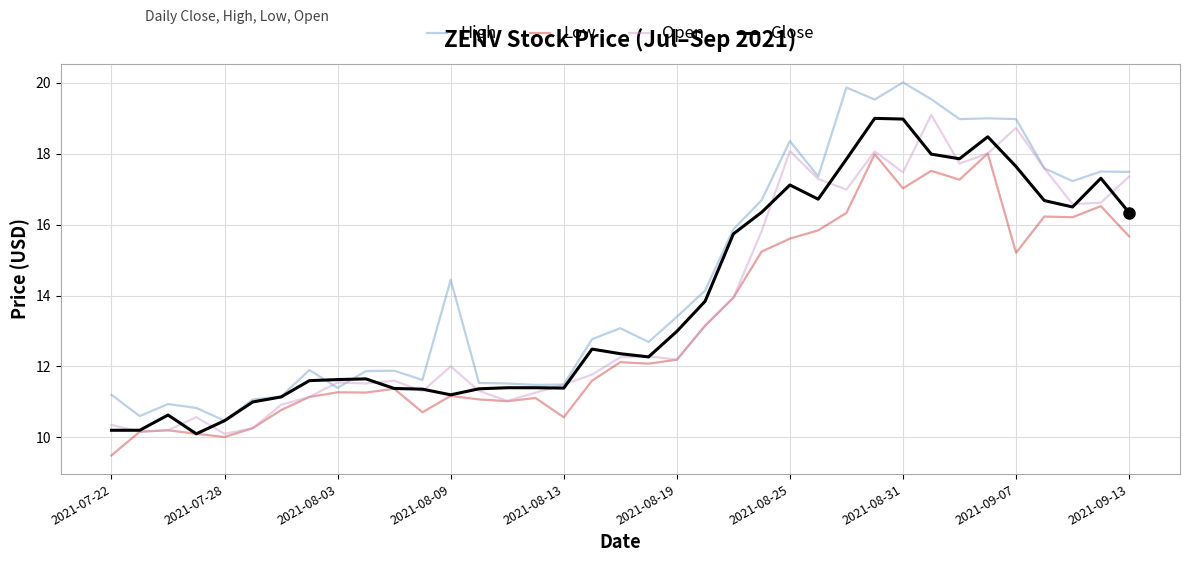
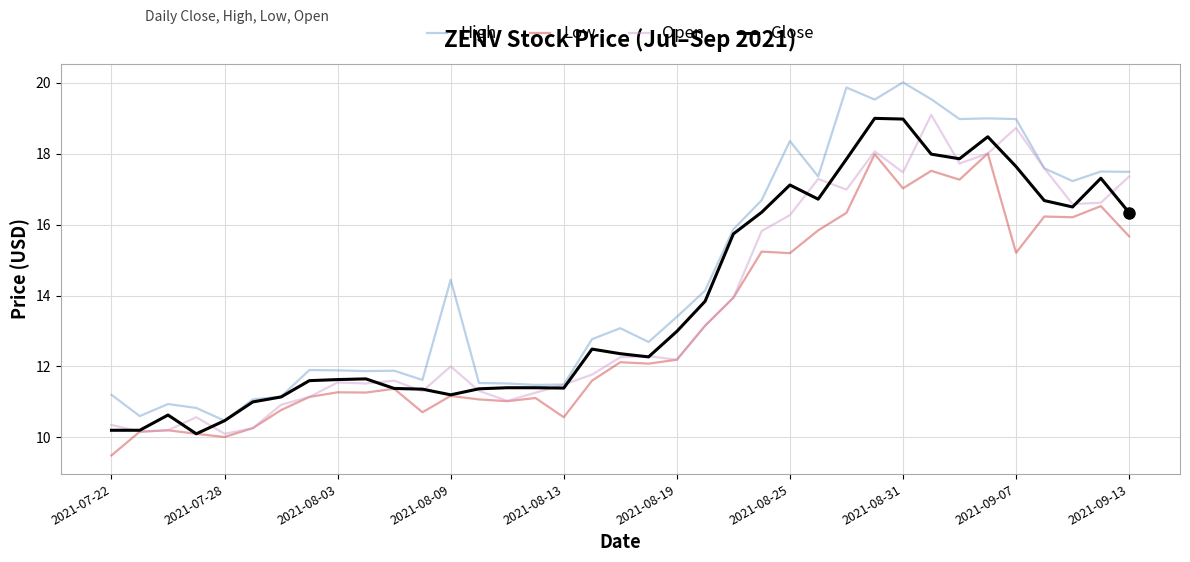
  {
    "High": {
      "2021-07-22": 11.2,
-     "2021-08-03": 11.4,
+     "2021-08-03": 11.9,
      "2021-08-09": 14.4,
      "2021-08-19": 13.4,
      "2021-08-25": 18.4,
      "2021-08-31": 20.0,
      "2021-09-07": 19.0,
      "2021-09-13": 17.5
    },
    "Low": {
      "2021-07-22": 9.5,
      "2021-07-28": 10.0,
      "2021-08-03": 11.3,
      "2021-08-13": 10.6,
-     "2021-08-25": 15.6,
+     "2021-08-25": 15.2,
      "2021-08-31": 17.0,
      "2021-09-07": 15.2,
      "2021-09-13": 15.7
    },
    "Open": {
      "2021-07-22": 10.4,
      "2021-07-28": 10.1,
      "2021-08-03": 11.6,
      "2021-08-09": 12.0,
-     "2021-08-25": 18.1,
+     "2021-08-25": 16.3,
      "2021-08-31": 17.5,
      "2021-09-07": 18.7,
      "2021-09-13": 17.4
    }
  }
